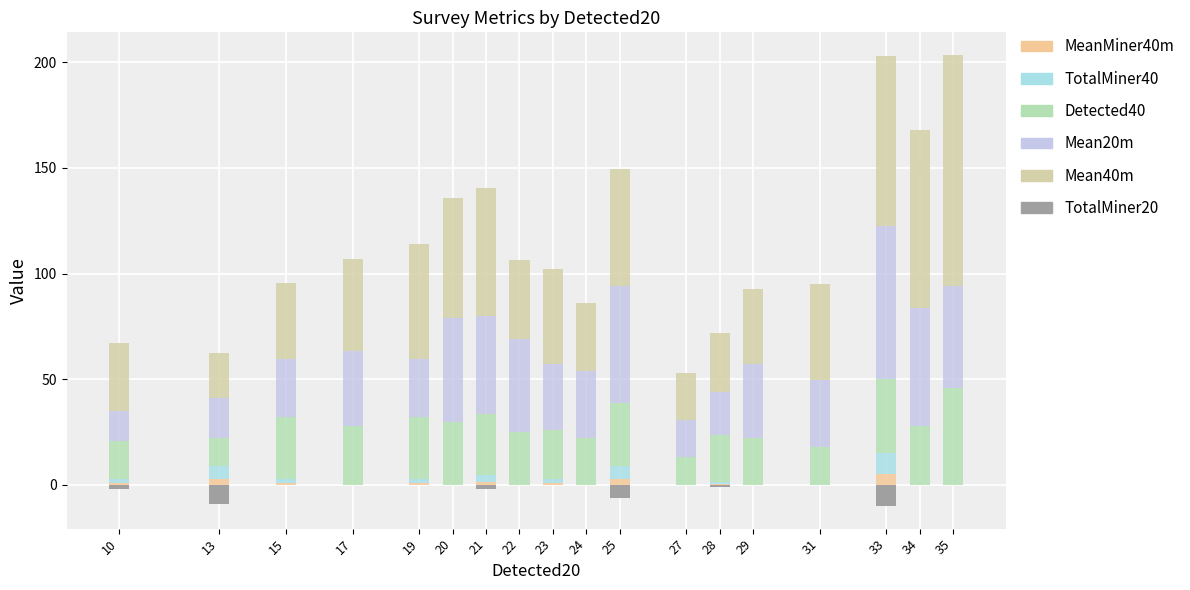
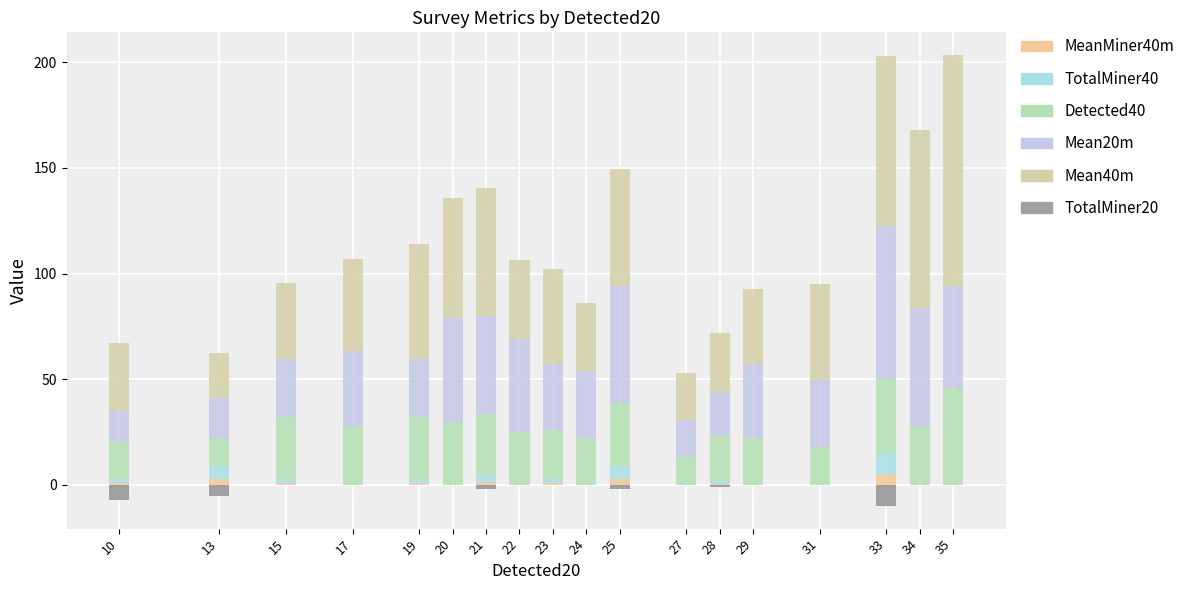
  {
    "TotalMiner20": {
-     "10": -2,
-     "13": -9,
+     "10": -7,
+     "13": -5,
      "15": 0,
      "17": 0,
      "19": 0,
      "20": 0,
      "21": -2,
      "22": 0,
      "23": 0,
      "24": 0,
-     "25": -6,
+     "25": -2,
      "27": 0,
      "29": 0,
      "31": 0,
      "33": -10,
      "34": 0,
      "35": 0
    }
  }
